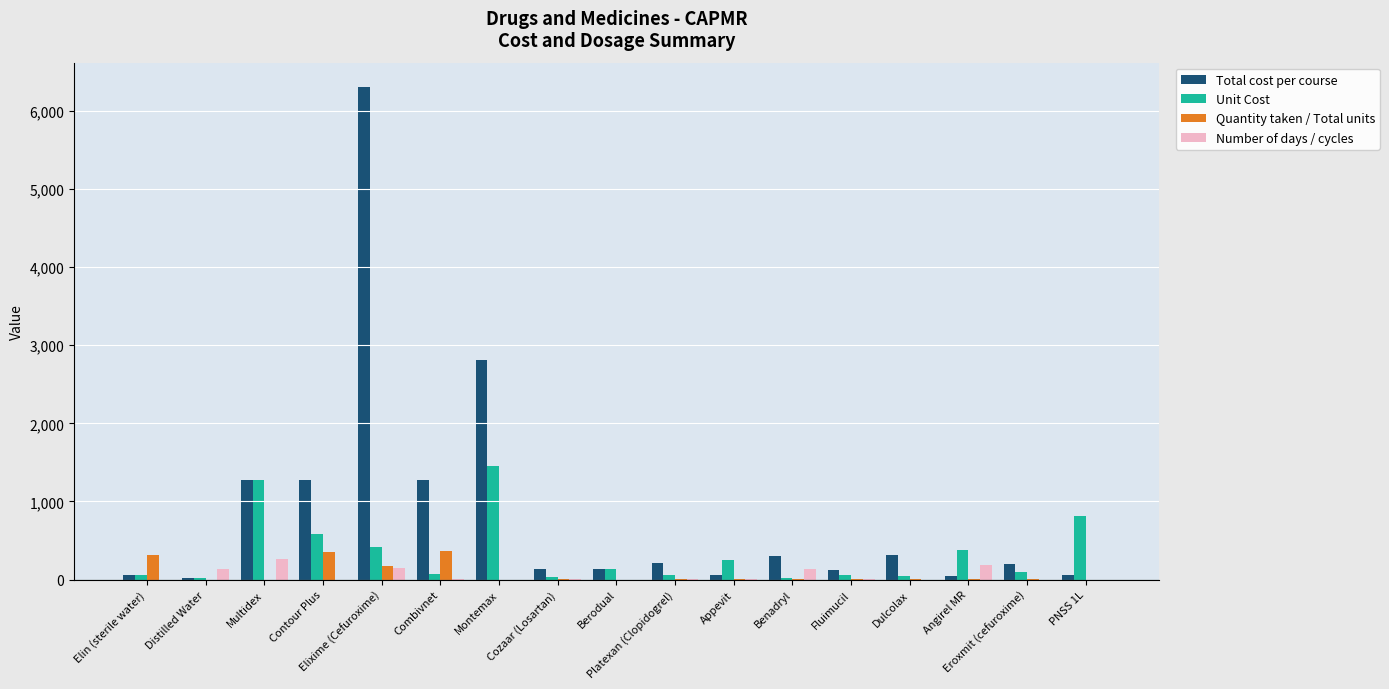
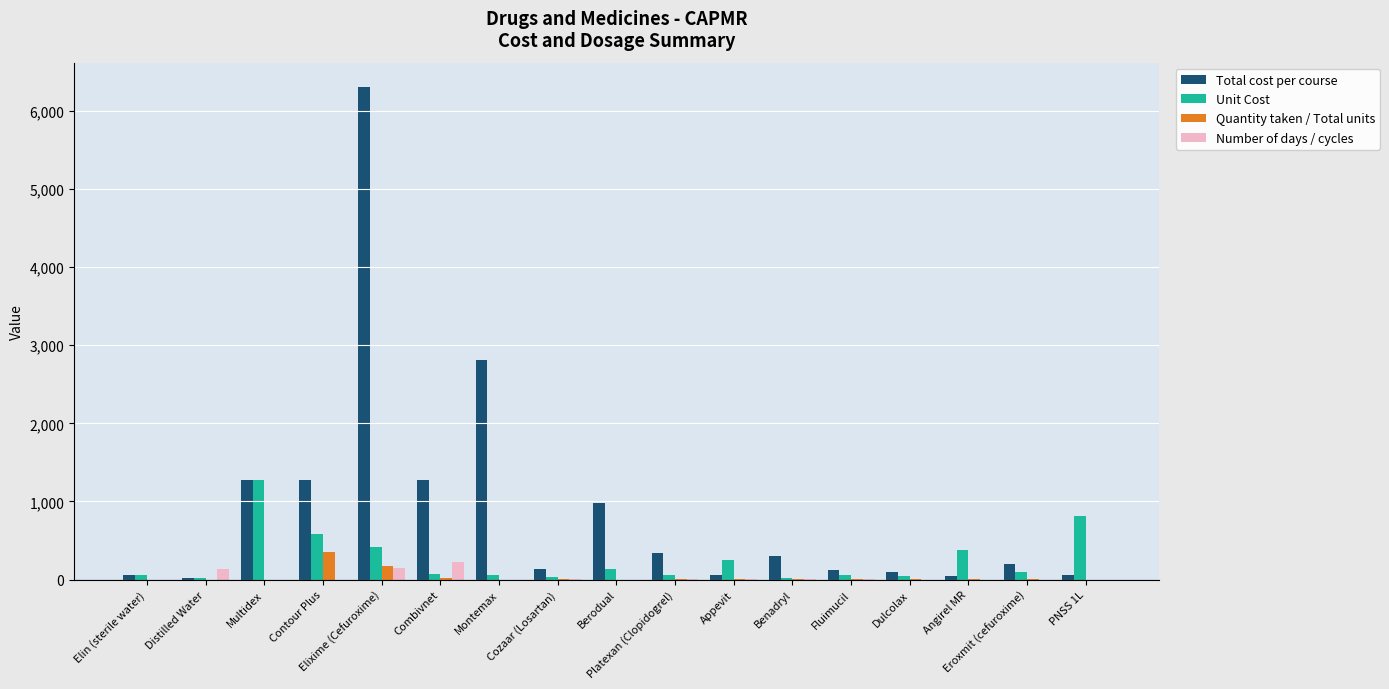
  {
    "Total cost per course": {
      "Elin (sterile water)": "100",
      "Multidex": "1,300",
      "Contour Plus": "1,300",
      "Elixime (Cefuroxime)": "6,300",
      "Combivnet": "1,300",
      "Montemax": "2,800",
      "Cozaar (Losartan)": "100",
-     "Berodual": "100",
-     "Platexan (Clopidogrel)": "200",
+     "Berodual": "1,000",
+     "Platexan (Clopidogrel)": "300",
      "Appevit": "100",
      "Benadryl": "300",
      "Fluimucil": "100",
-     "Dulcolax": "300",
+     "Dulcolax": "100",
      "Angirel MR": "0",
      "Eroxmit (cefuroxime)": "200",
      "PNSS 1L": "100"
    },
    "Unit Cost": {
      "Elin (sterile water)": "100",
      "Multidex": "1,300",
      "Contour Plus": "600",
      "Elixime (Cefuroxime)": "400",
      "Combivnet": "100",
-     "Montemax": "1,500",
+     "Montemax": "100",
      "Cozaar (Losartan)": "0",
      "Berodual": "100",
      "Platexan (Clopidogrel)": "100",
      "Appevit": "300",
      "Fluimucil": "100",
      "Dulcolax": "0",
      "Angirel MR": "400",
      "Eroxmit (cefuroxime)": "100",
      "PNSS 1L": "800"
    },
    "Quantity taken / Total units": {
-     "Elin (sterile water)": "300",
+     "Elin (sterile water)": "0",
      "Contour Plus": "400",
      "Elixime (Cefuroxime)": "200",
-     "Combivnet": "400"
+     "Combivnet": "0"
    },
    "Number of days / cycles": {
      "Distilled Water": "100",
-     "Multidex": "300",
+     "Multidex": "0",
      "Elixime (Cefuroxime)": "200",
-     "Combivnet": "0",
-     "Benadryl": "100",
-     "Angirel MR": "200"
+     "Combivnet": "200",
+     "Benadryl": "0",
+     "Angirel MR": "0"
    }
  }
